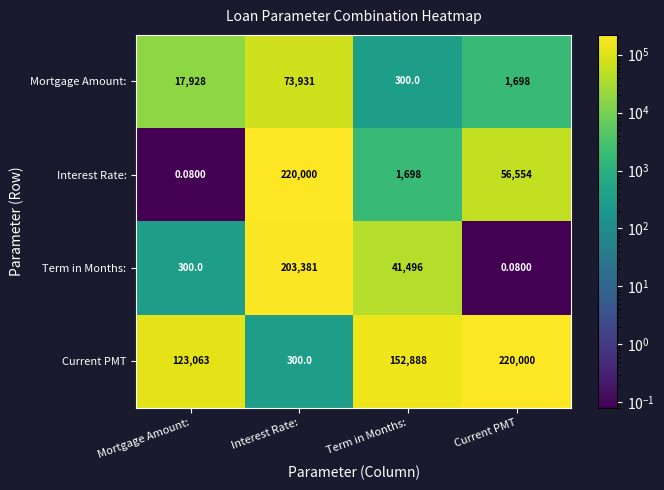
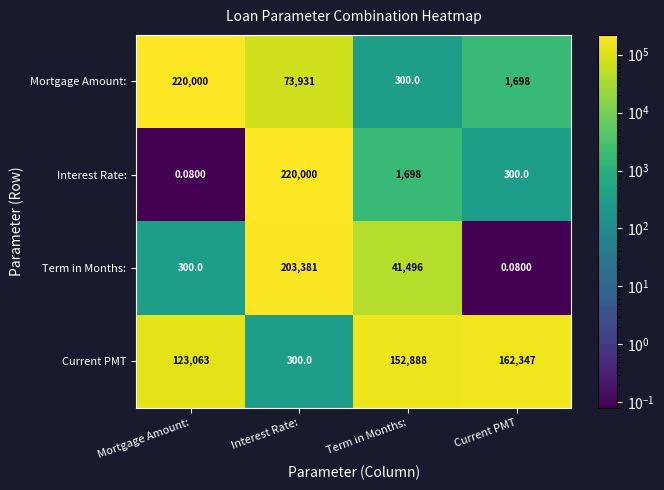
  {
    "Mortgage Amount:": {
-     "Mortgage Amount:": "17,928",
+     "Mortgage Amount:": "220,000",
      "Interest Rate:": "73,931",
      "Term in Months:": "300.0",
      "Current PMT": "1,698"
    },
    "Interest Rate:": {
      "Mortgage Amount:": "0.0800",
      "Interest Rate:": "220,000",
      "Term in Months:": "1,698",
-     "Current PMT": "56,554"
+     "Current PMT": "300.0"
    },
    "Term in Months:": {
      "Mortgage Amount:": "300.0",
      "Interest Rate:": "203,381",
      "Term in Months:": "41,496",
      "Current PMT": "0.0800"
    },
    "Current PMT": {
      "Mortgage Amount:": "123,063",
      "Interest Rate:": "300.0",
      "Term in Months:": "152,888",
-     "Current PMT": "220,000"
+     "Current PMT": "162,347"
    }
  }
